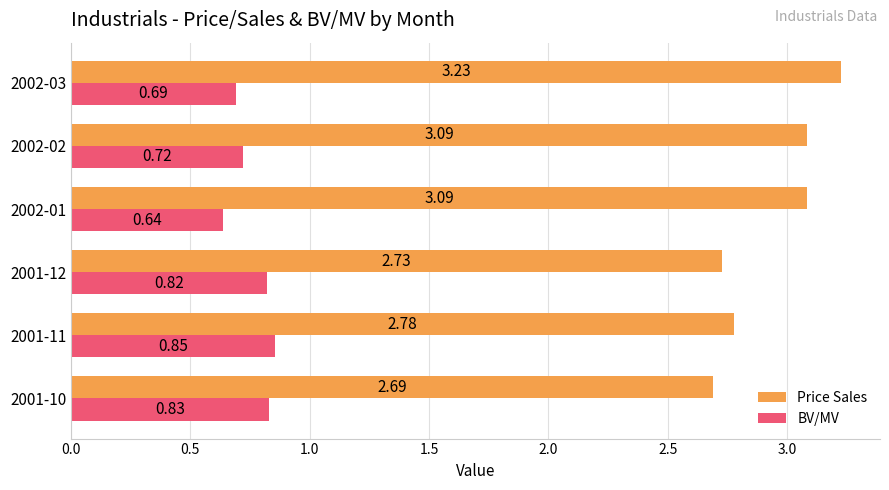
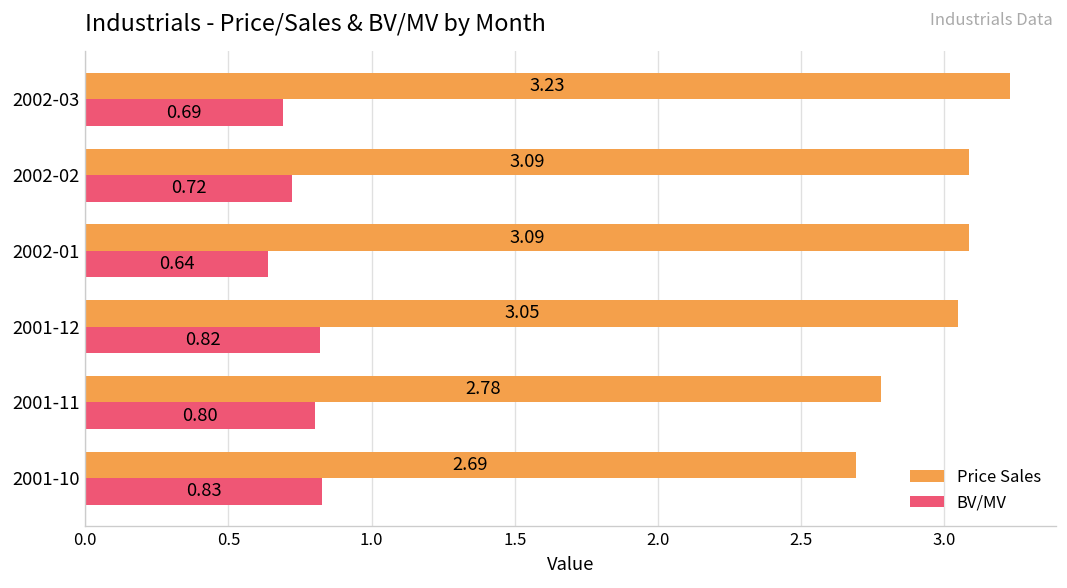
  {
    "Price Sales": {
      "2002-03": 3.23,
      "2002-02": 3.09,
      "2002-01": 3.09,
-     "2001-12": 2.73,
+     "2001-12": 3.05,
      "2001-11": 2.78,
      "2001-10": 2.69
    },
    "BV/MV": {
      "2002-03": 0.69,
      "2002-02": 0.72,
      "2002-01": 0.64,
      "2001-12": 0.82,
-     "2001-11": 0.85,
+     "2001-11": 0.80,
      "2001-10": 0.83
    }
  }
